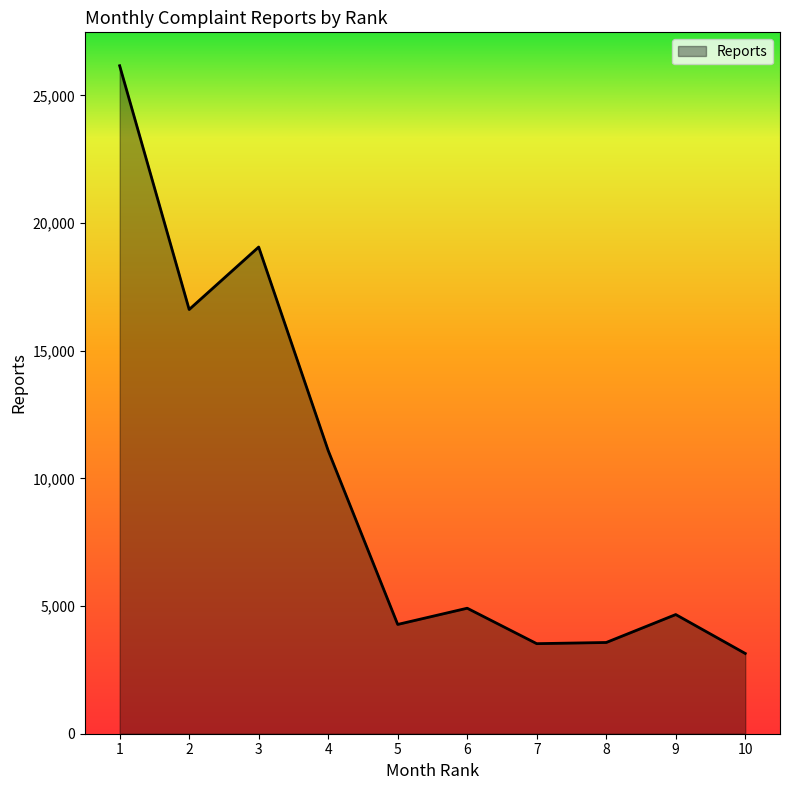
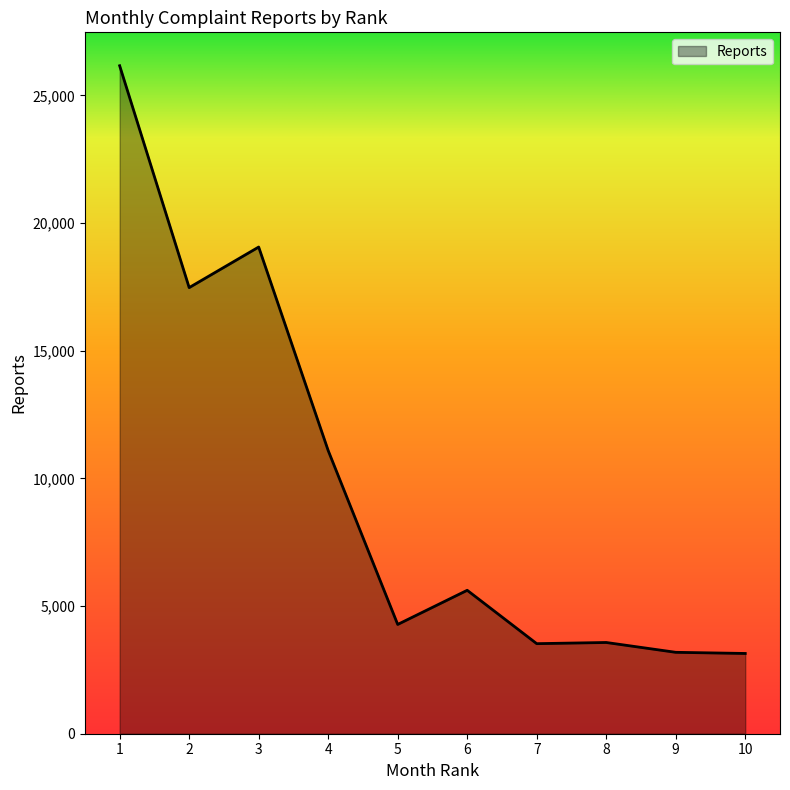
  {
    "1": "26,200",
-   "2": "16,600",
+   "2": "17,500",
    "3": "19,100",
    "4": "11,100",
    "5": "4,300",
-   "6": "4,900",
+   "6": "5,600",
    "7": "3,500",
    "8": "3,600",
-   "9": "4,700",
+   "9": "3,200",
    "10": "3,100"
  }
